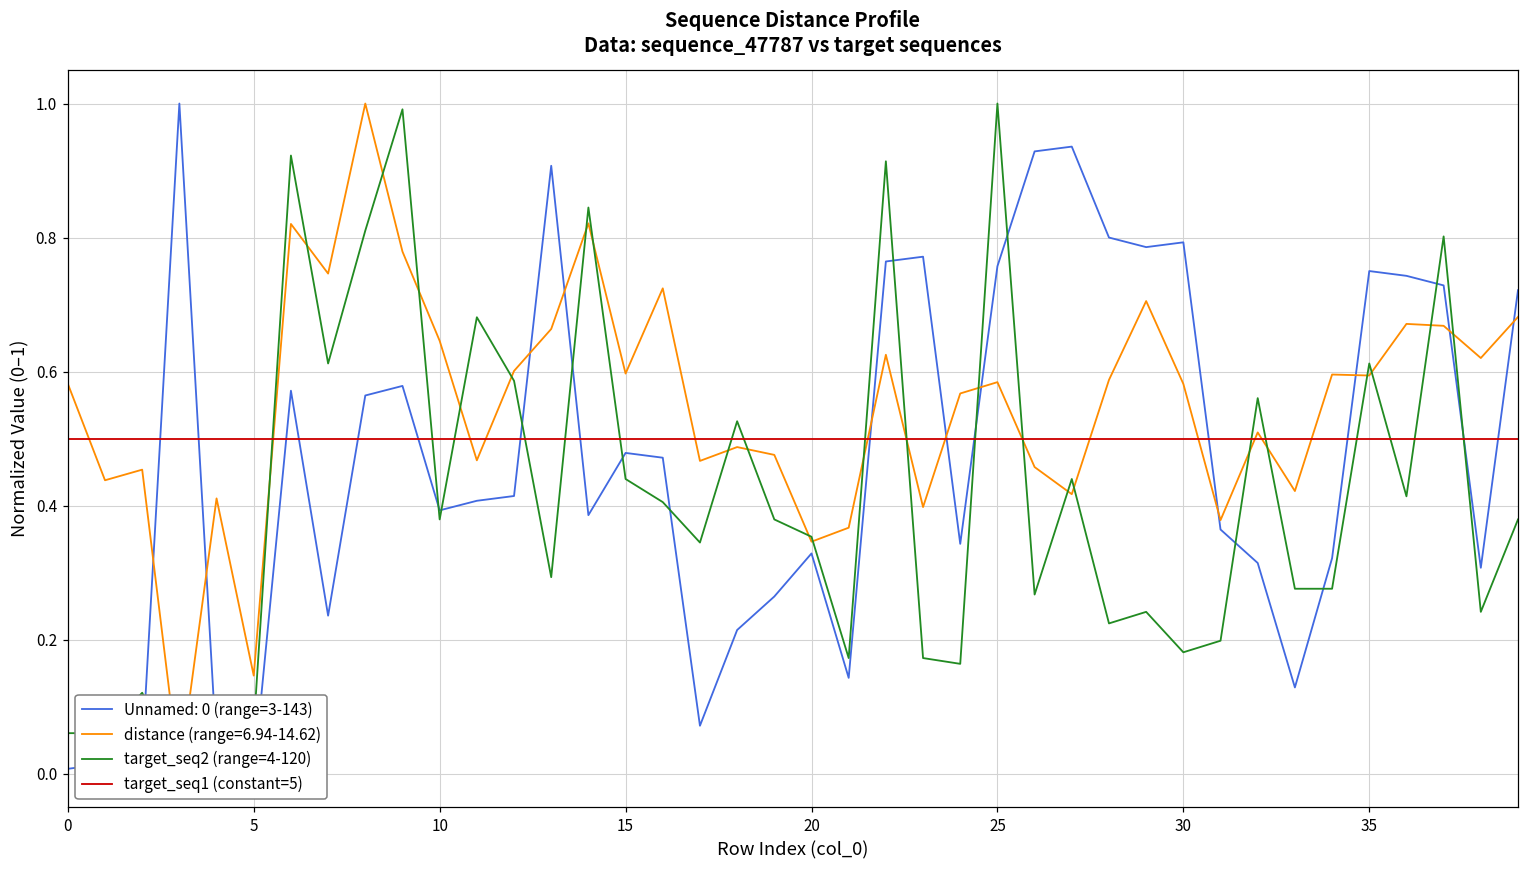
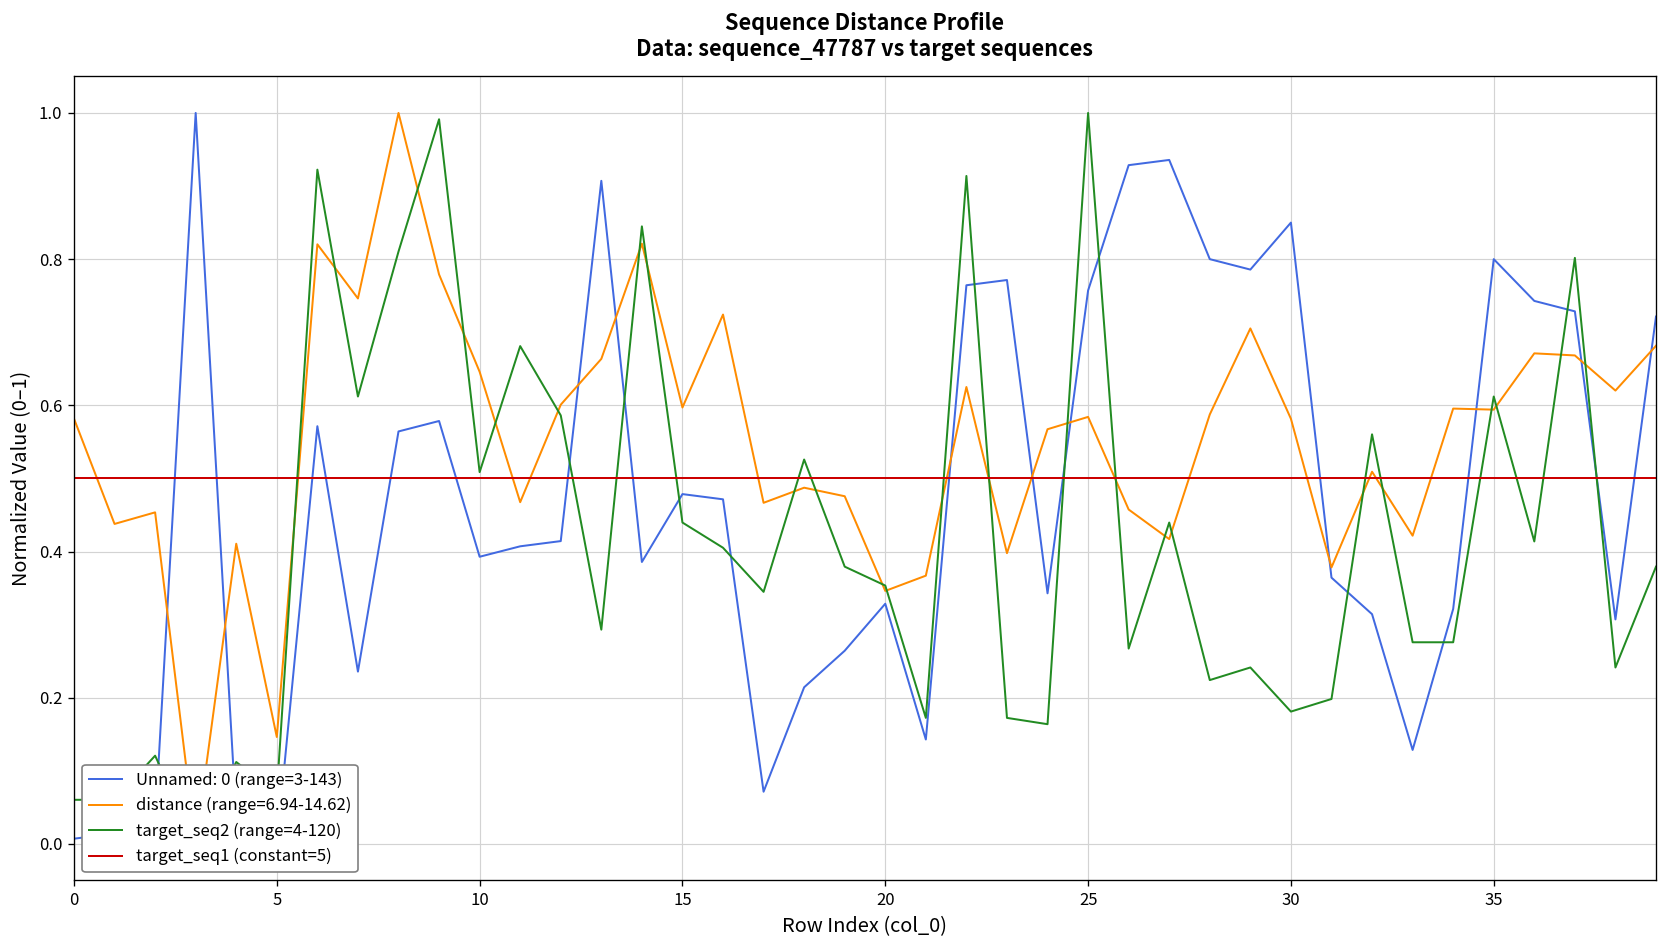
  {
    "Unnamed: 0 (range=3-143)": {
      "0": 0.01,
      "10": 0.39,
      "15": 0.48,
      "20": 0.33,
      "25": 0.76,
-     "30": 0.79,
-     "35": 0.75
+     "30": 0.85,
+     "35": 0.80
    },
    "distance (range=6.94-14.62)": {
      "0": 0.58,
      "5": 0.15,
      "10": 0.65,
      "15": 0.60,
      "20": 0.35,
      "25": 0.58,
      "30": 0.58,
      "35": 0.59
    },
    "target_seq2 (range=4-120)": {
      "0": 0.06,
-     "10": 0.38,
+     "10": 0.51,
      "15": 0.44,
      "20": 0.35,
      "25": 1.00,
      "30": 0.18,
      "35": 0.61
    },
    "target_seq1 (constant=5)": {
      "0": 0.50,
      "5": 0.50,
      "10": 0.50,
      "15": 0.50,
      "20": 0.50,
      "25": 0.50,
      "30": 0.50,
      "35": 0.50
    }
  }
